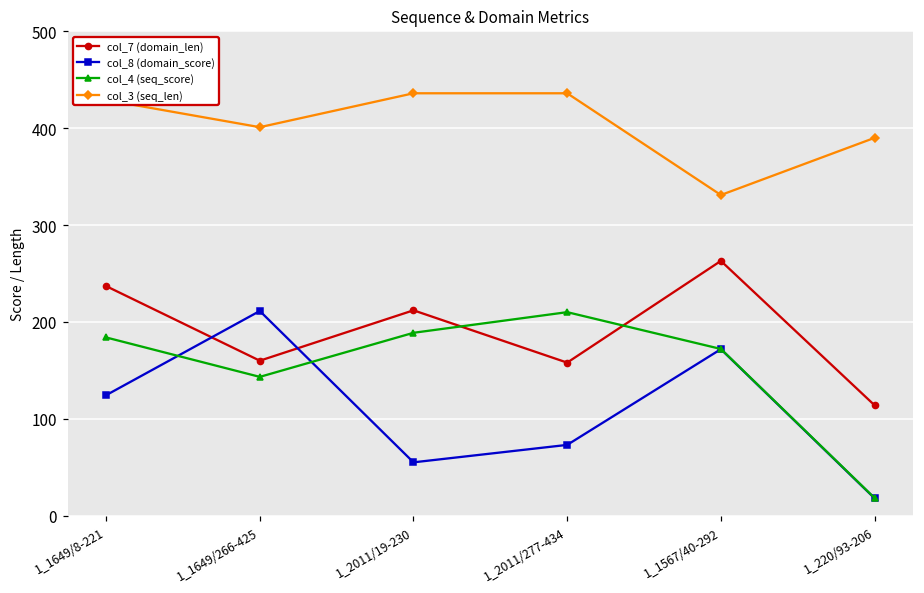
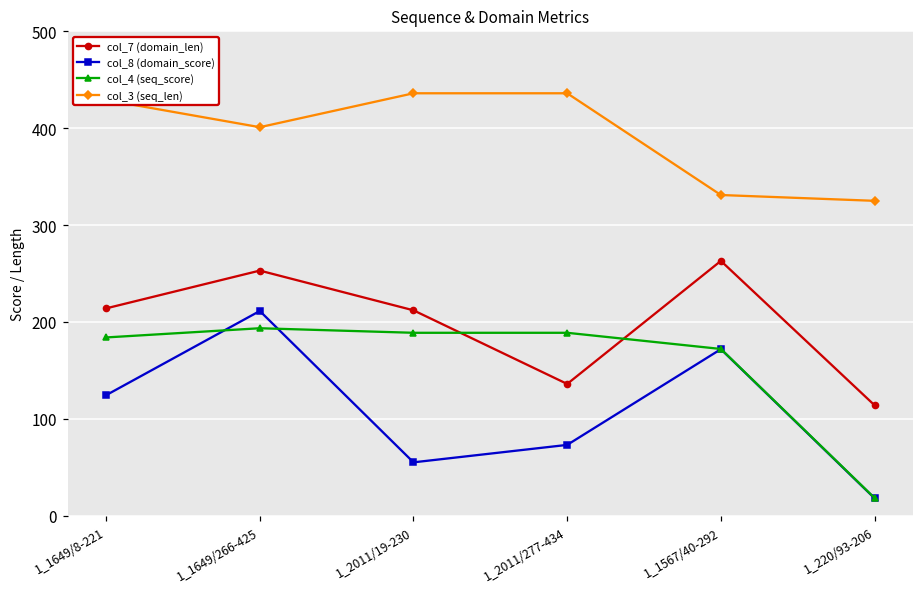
  {
    "col_7 (domain_len)": {
-     "1_1649/8-221": 240,
-     "1_1649/266-425": 160,
+     "1_1649/8-221": 210,
+     "1_1649/266-425": 250,
      "1_2011/19-230": 210,
-     "1_2011/277-434": 160,
+     "1_2011/277-434": 140,
      "1_1567/40-292": 260,
      "1_220/93-206": 110
    },
    "col_8 (domain_score)": {
      "1_1649/8-221": 120,
      "1_1649/266-425": 210,
      "1_2011/19-230": 60,
      "1_2011/277-434": 70
    },
    "col_4 (seq_score)": {
      "1_1649/8-221": 180,
-     "1_1649/266-425": 140,
+     "1_1649/266-425": 190,
      "1_2011/19-230": 190,
-     "1_2011/277-434": 210
+     "1_2011/277-434": 190
    },
    "col_3 (seq_len)": {
      "1_1649/266-425": 400,
      "1_2011/19-230": 440,
      "1_2011/277-434": 440,
      "1_1567/40-292": 330,
-     "1_220/93-206": 390
+     "1_220/93-206": 330
    }
  }
